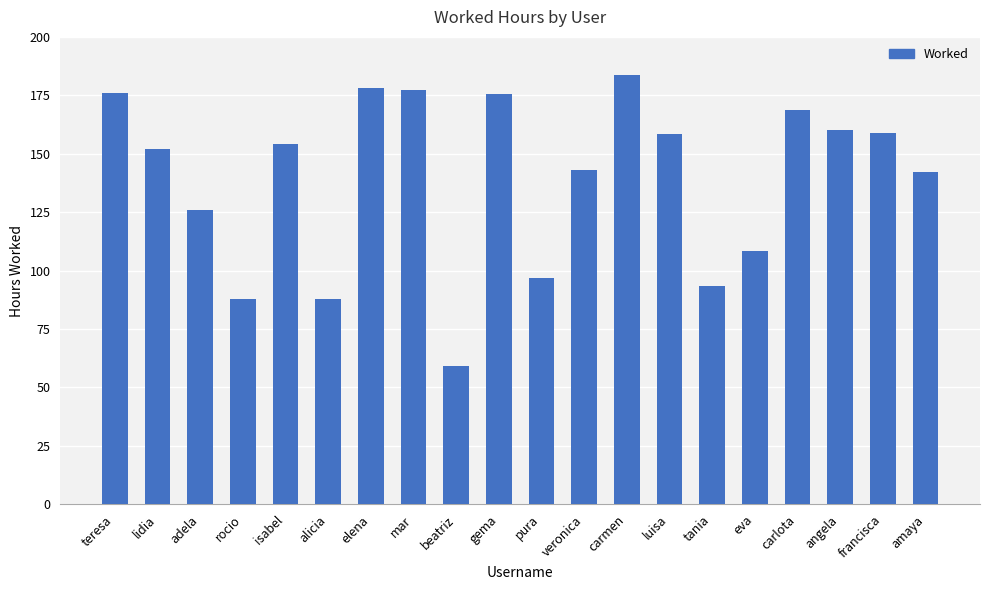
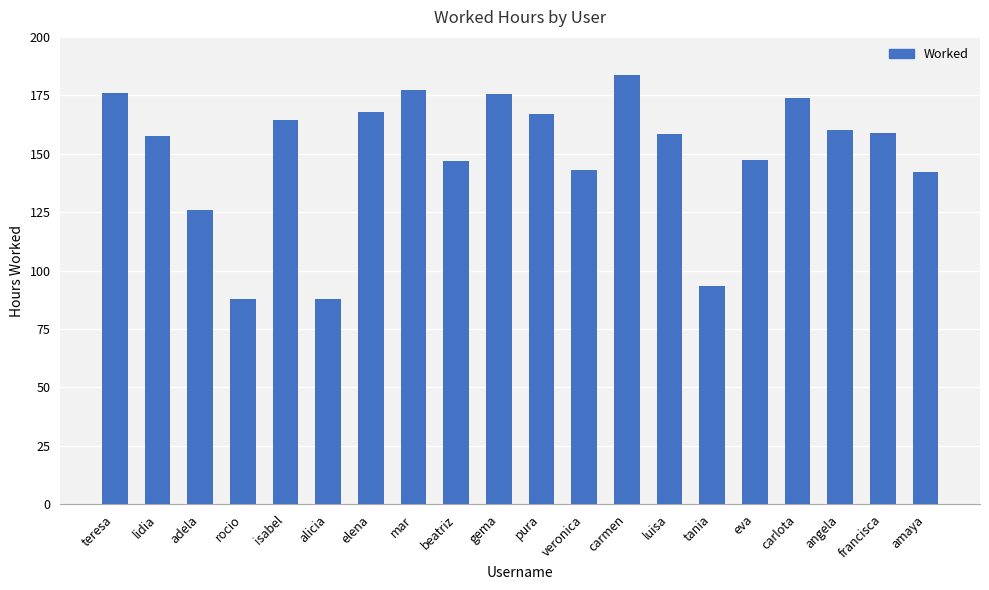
  {
    "teresa": 176,
-   "lidia": 152,
+   "lidia": 158,
    "adela": 126,
    "rocio": 88,
-   "isabel": 154,
+   "isabel": 165,
    "alicia": 88,
-   "elena": 178,
+   "elena": 168,
    "mar": 177,
-   "beatriz": 59,
+   "beatriz": 147,
    "gema": 176,
-   "pura": 97,
+   "pura": 167,
    "veronica": 143,
    "carmen": 184,
    "luisa": 159,
    "tania": 94,
-   "eva": 108,
-   "carlota": 169,
+   "eva": 147,
+   "carlota": 174,
    "angela": 160,
    "francisca": 159,
    "amaya": 142
  }
